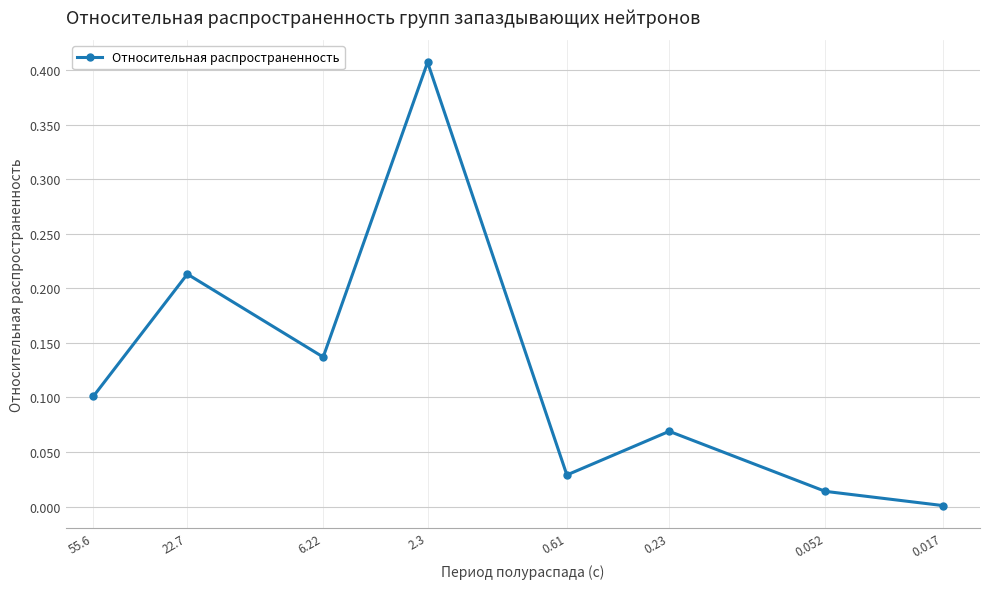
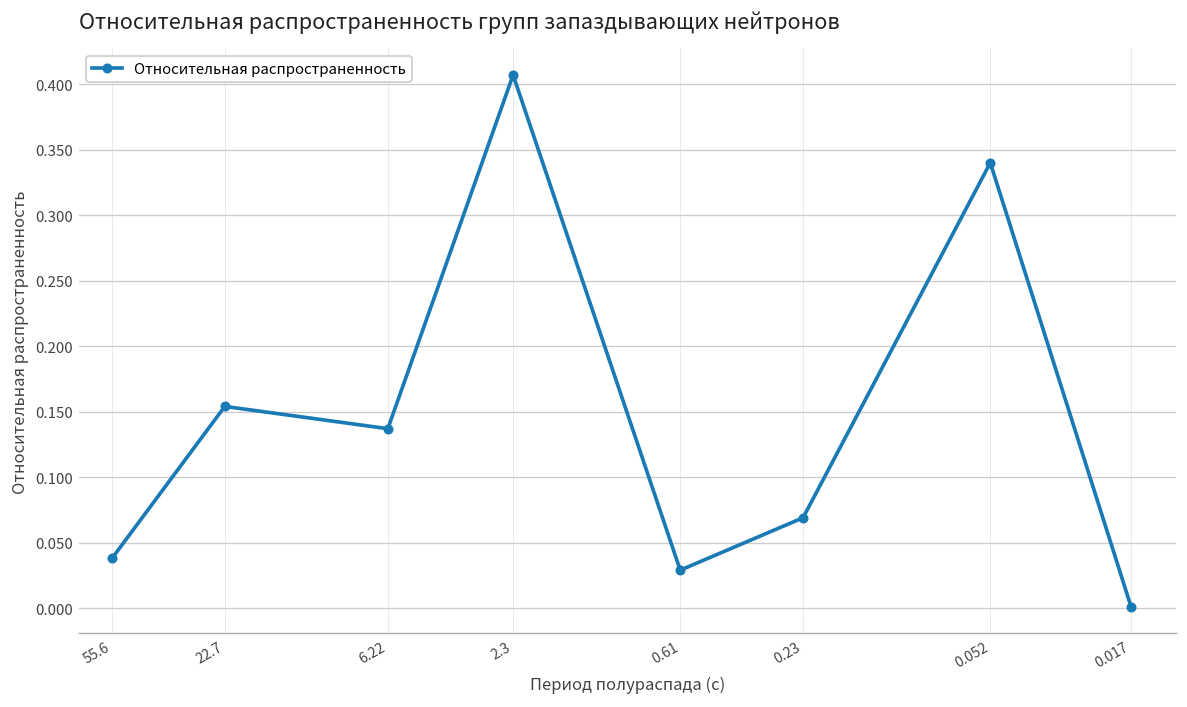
  {
-   "55.6": 0.101,
-   "22.7": 0.213,
+   "55.6": 0.038,
+   "22.7": 0.154,
    "6.22": 0.137,
    "2.3": 0.407,
    "0.61": 0.029,
    "0.23": 0.069,
-   "0.052": 0.014,
+   "0.052": 0.340,
    "0.017": 0.001
  }
